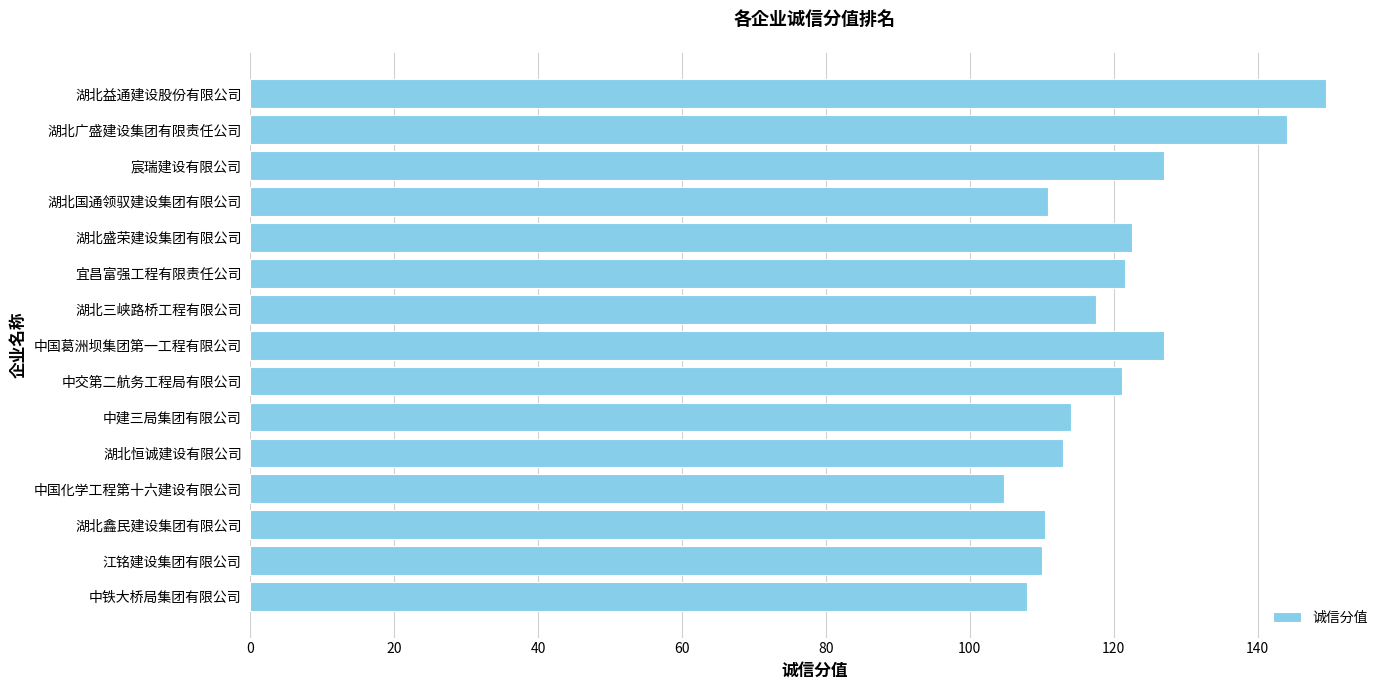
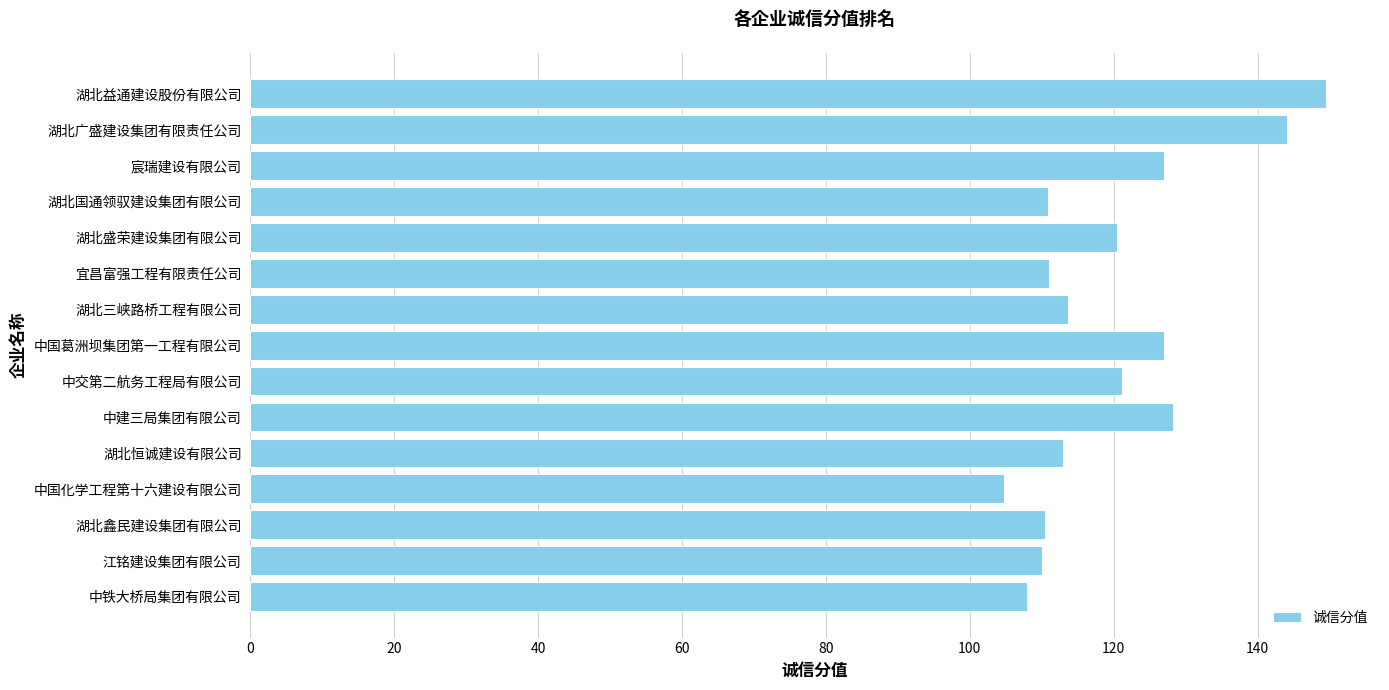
  {
    "湖北益通建设股份有限公司": 150,
    "湖北广盛建设集团有限责任公司": 144,
    "宸瑞建设有限公司": 127,
    "湖北国通领驭建设集团有限公司": 111,
-   "湖北盛荣建设集团有限公司": 123,
-   "宜昌富强工程有限责任公司": 122,
-   "湖北三峡路桥工程有限公司": 118,
+   "湖北盛荣建设集团有限公司": 120,
+   "宜昌富强工程有限责任公司": 111,
+   "湖北三峡路桥工程有限公司": 114,
    "中国葛洲坝集团第一工程有限公司": 127,
    "中交第二航务工程局有限公司": 121,
-   "中建三局集团有限公司": 114,
+   "中建三局集团有限公司": 128,
    "湖北恒诚建设有限公司": 113,
    "中国化学工程第十六建设有限公司": 105,
    "湖北鑫民建设集团有限公司": 111,
    "江铭建设集团有限公司": 110,
    "中铁大桥局集团有限公司": 108
  }
